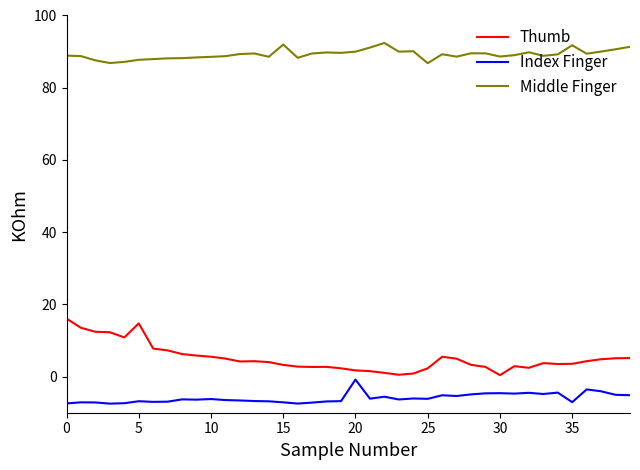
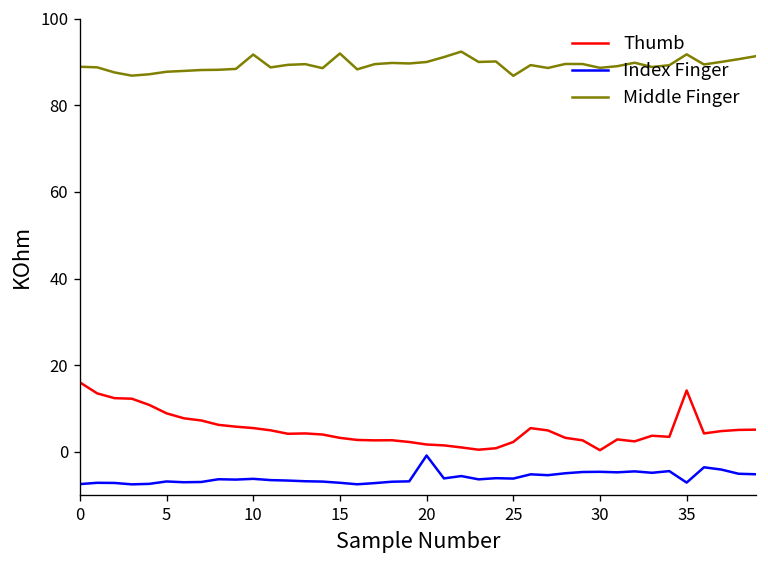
  {
    "Thumb": {
      "0": 16,
-     "5": 15,
+     "5": 9,
      "10": 6,
      "15": 3,
      "20": 2,
      "25": 2,
      "30": 0,
-     "35": 4
+     "35": 14
    },
    "Index Finger": {
      "0": -7,
      "5": -7,
      "10": -6,
      "15": -7,
      "20": -1,
      "25": -6,
      "30": -5,
      "35": -7
    },
    "Middle Finger": {
      "0": 89,
      "5": 88,
-     "10": 89,
+     "10": 92,
      "15": 92,
      "20": 90,
      "25": 87,
      "30": 89,
      "35": 92
    }
  }
